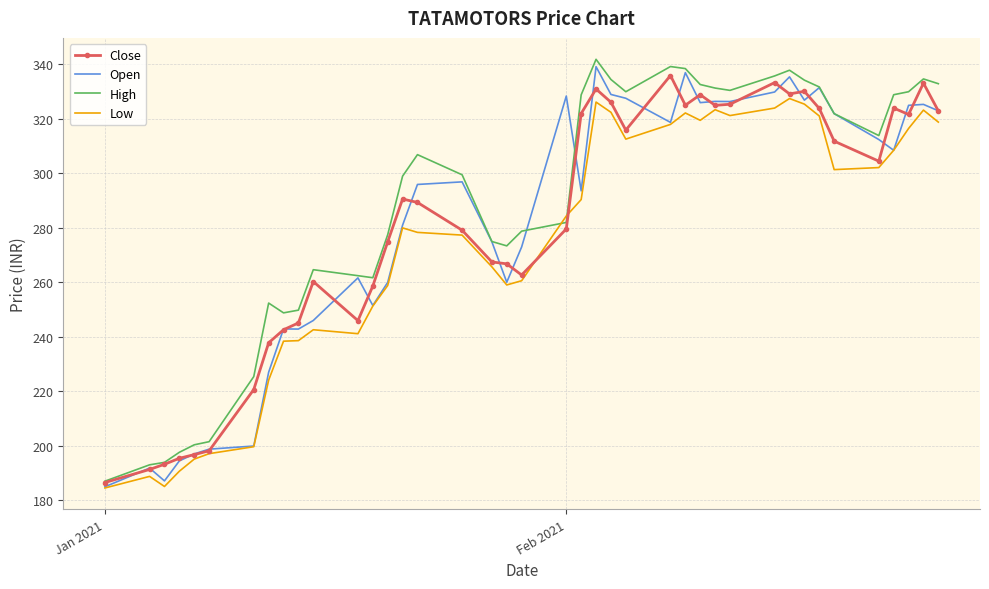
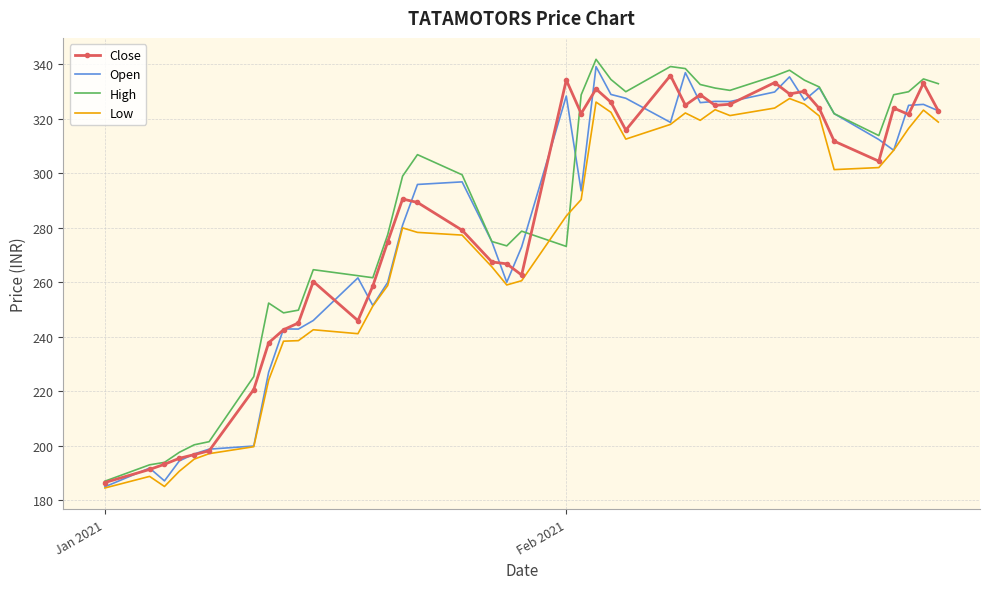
  {
    "Close": {
-     "Feb 2021": 280
+     "Feb 2021": 334
    },
    "Open": {
      "Feb 2021": 328
    },
    "High": {
-     "Feb 2021": 282
+     "Feb 2021": 273
    },
    "Low": {
      "Feb 2021": 284
    }
  }
